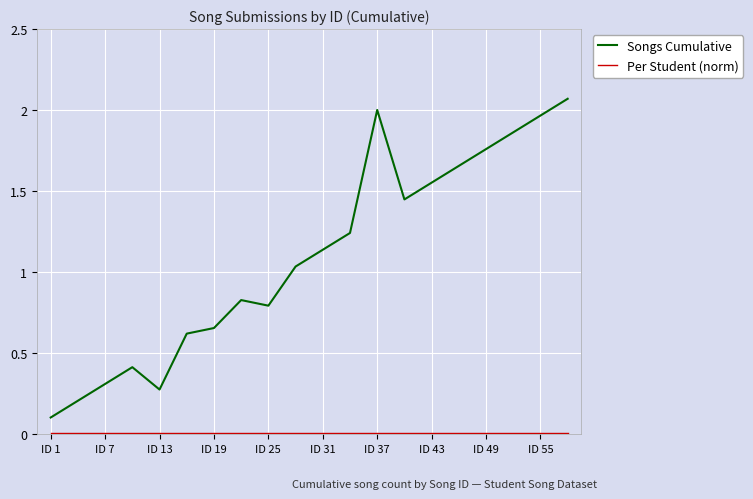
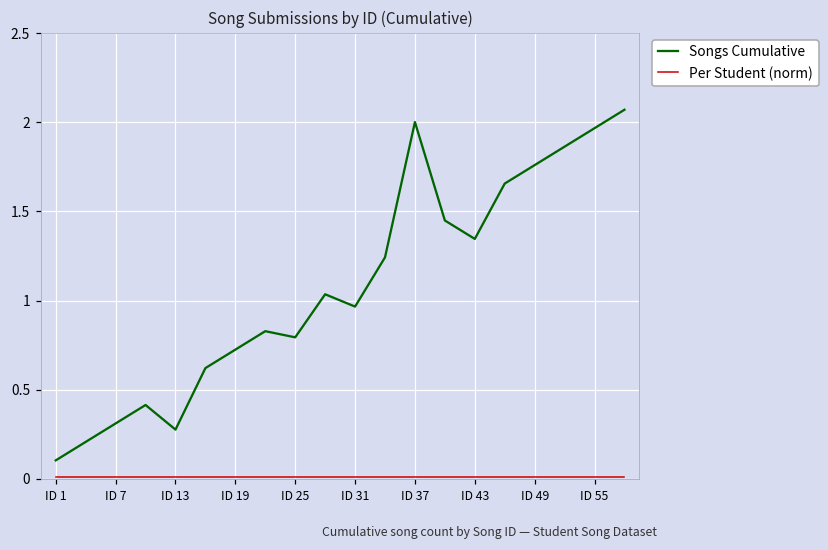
  {
    "Songs Cumulative": {
      "ID 1": 0.10,
      "ID 7": 0.31,
      "ID 13": 0.28,
-     "ID 19": 0.66,
+     "ID 19": 0.72,
      "ID 25": 0.79,
-     "ID 31": 1.14,
+     "ID 31": 0.97,
      "ID 37": 2.00,
-     "ID 43": 1.55,
+     "ID 43": 1.35,
      "ID 49": 1.76,
      "ID 55": 1.97
    },
    "Per Student (norm)": {
      "ID 1": 0.01,
      "ID 7": 0.01,
      "ID 13": 0.01,
      "ID 19": 0.01,
      "ID 25": 0.01,
      "ID 31": 0.01,
      "ID 37": 0.01,
      "ID 43": 0.01,
      "ID 49": 0.01,
      "ID 55": 0.01
    }
  }
